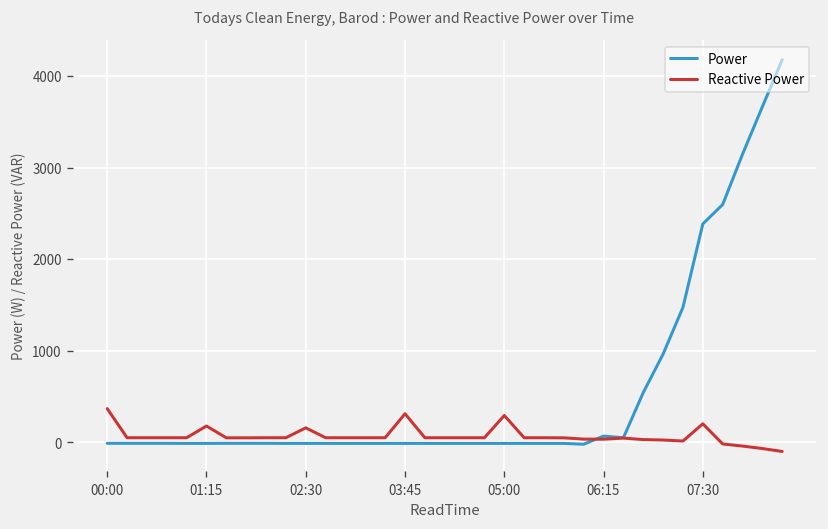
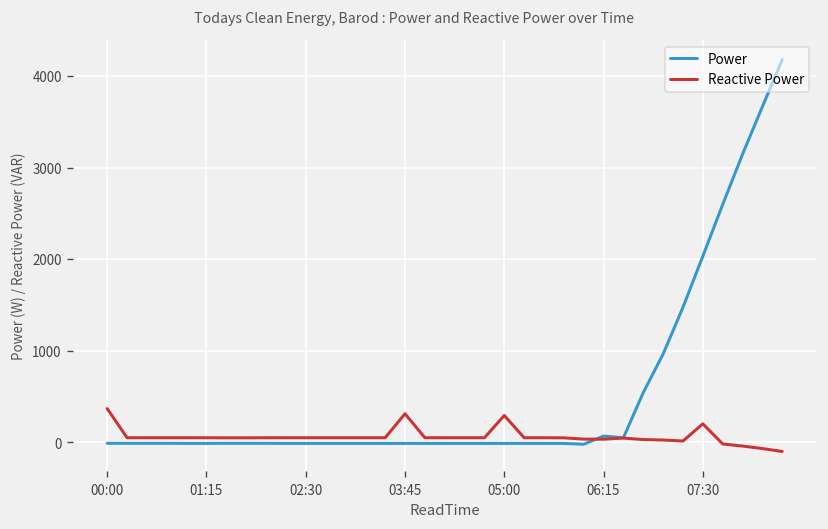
  {
    "Power": {
      "00:00": 0,
      "01:15": 0,
      "02:30": 0,
      "03:45": 0,
      "05:00": 0,
      "06:15": 100,
-     "07:30": 2400
+     "07:30": 2000
    },
    "Reactive Power": {
      "00:00": 400,
-     "01:15": 200,
-     "02:30": 200,
+     "01:15": 100,
+     "02:30": 100,
      "03:45": 300,
      "05:00": 300,
      "06:15": 0,
      "07:30": 200
    }
  }
